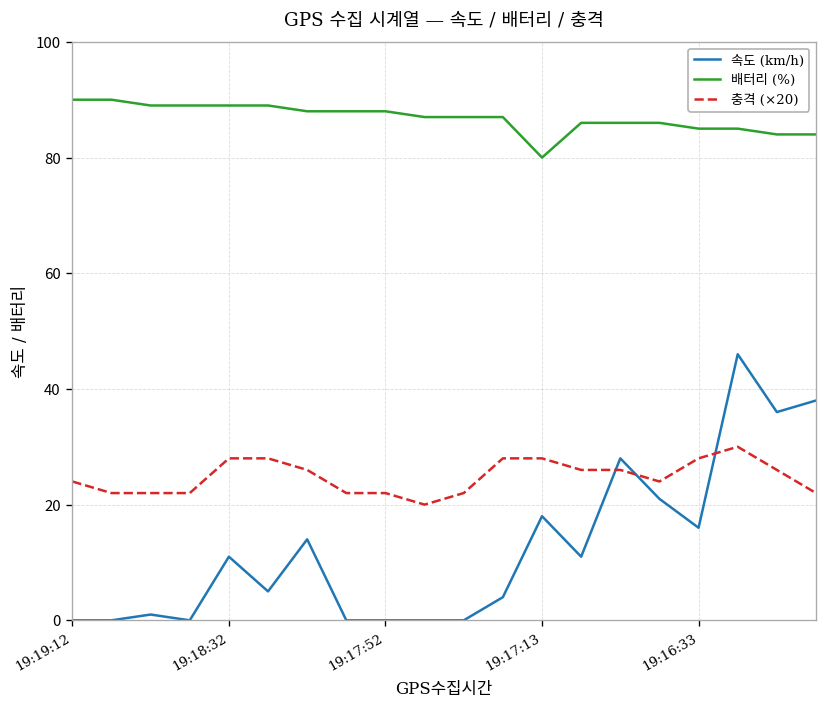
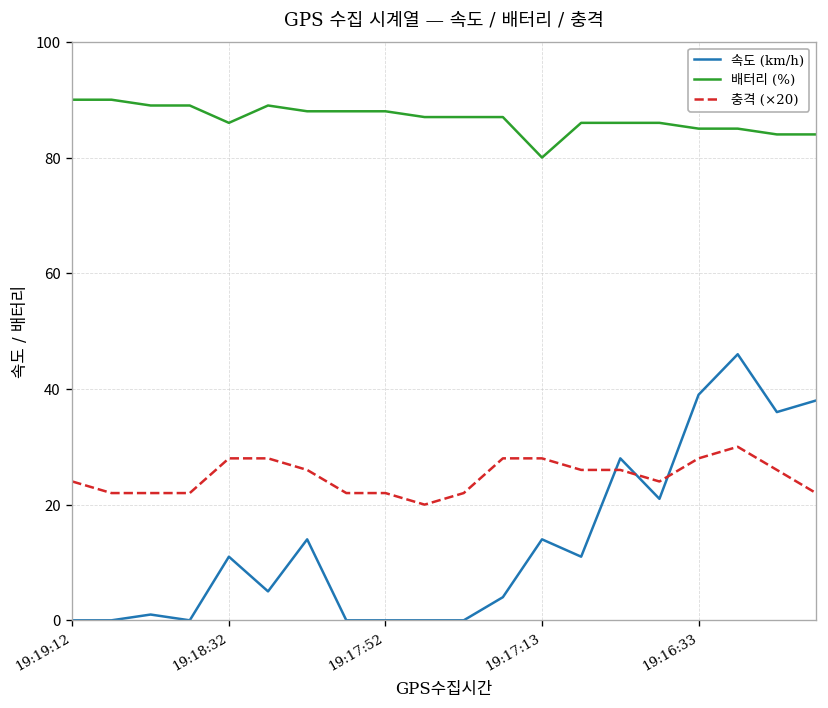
  {
    "속도 (km/h)": {
      "19:19:12": 0,
      "19:18:32": 11,
      "19:17:52": 0,
-     "19:17:13": 18,
-     "19:16:33": 16
+     "19:17:13": 14,
+     "19:16:33": 39
    },
    "배터리 (%)": {
      "19:19:12": 90,
-     "19:18:32": 89,
+     "19:18:32": 86,
      "19:17:52": 88,
      "19:17:13": 80,
      "19:16:33": 85
    },
    "충격 (×20)": {
      "19:19:12": 24,
      "19:18:32": 28,
      "19:17:52": 22,
      "19:17:13": 28,
      "19:16:33": 28
    }
  }
